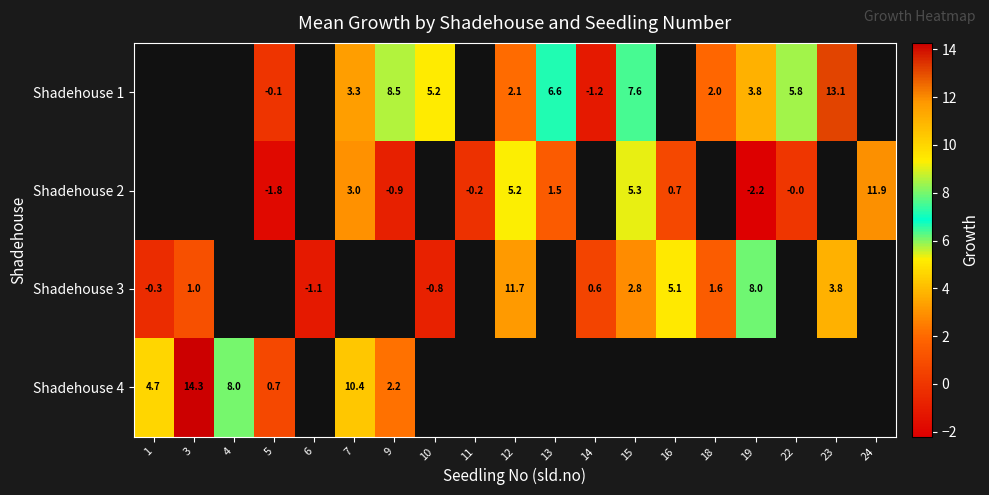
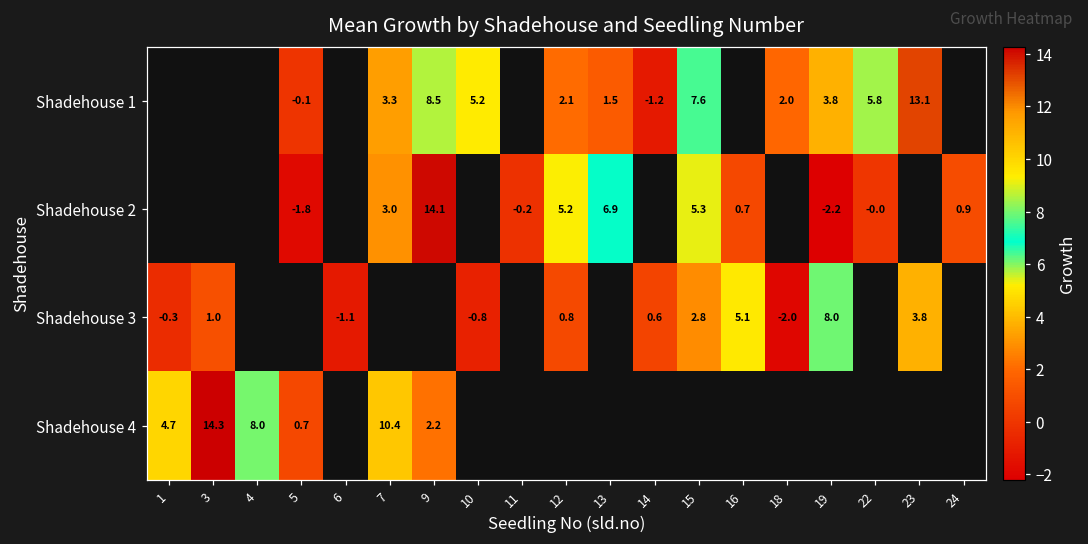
  {
    "Shadehouse 1": {
      "5": -0.1,
      "7": 3.3,
      "9": 8.5,
      "10": 5.2,
      "12": 2.1,
-     "13": 6.6,
+     "13": 1.5,
      "14": -1.2,
      "15": 7.6,
      "18": 2.0,
      "19": 3.8,
      "22": 5.8,
      "23": 13.1
    },
    "Shadehouse 2": {
      "5": -1.8,
      "7": 3.0,
-     "9": -0.9,
+     "9": 14.1,
      "11": -0.2,
      "12": 5.2,
-     "13": 1.5,
+     "13": 6.9,
      "15": 5.3,
      "16": 0.7,
      "19": -2.2,
      "22": -0.0,
-     "24": 11.9
+     "24": 0.9
    },
    "Shadehouse 3": {
      "1": -0.3,
      "3": 1.0,
      "6": -1.1,
      "10": -0.8,
-     "12": 11.7,
+     "12": 0.8,
      "14": 0.6,
      "15": 2.8,
      "16": 5.1,
-     "18": 1.6,
+     "18": -2.0,
      "19": 8.0,
      "23": 3.8
    },
    "Shadehouse 4": {
      "1": 4.7,
      "3": 14.3,
      "4": 8.0,
      "5": 0.7,
      "7": 10.4,
      "9": 2.2
    }
  }
